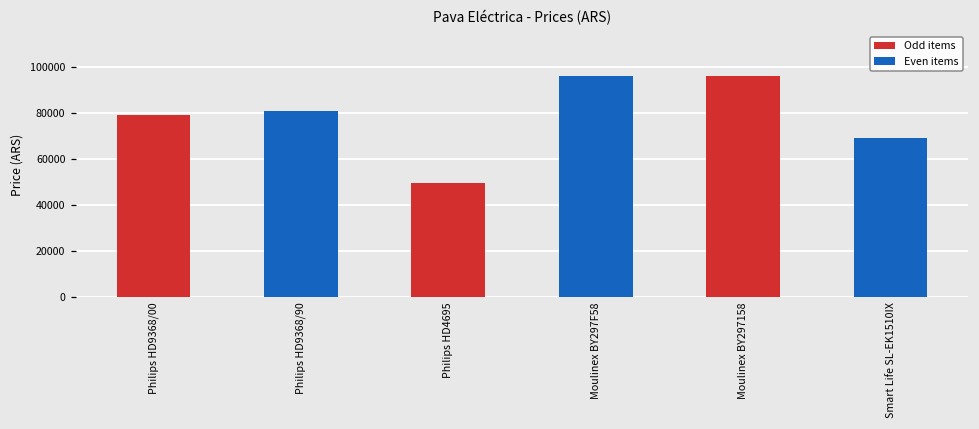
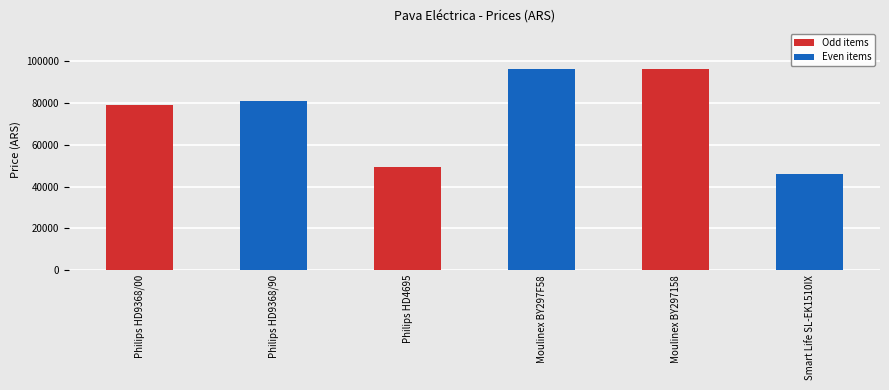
  {
    "Philips HD9368/00": 79000,
    "Philips HD9368/90": 81000,
    "Philips HD4695": 49000,
    "Moulinex BY297F58": 96000,
    "Moulinex BY297158": 96000,
-   "Smart Life SL-EK1510IX": 69000
+   "Smart Life SL-EK1510IX": 46000
  }
